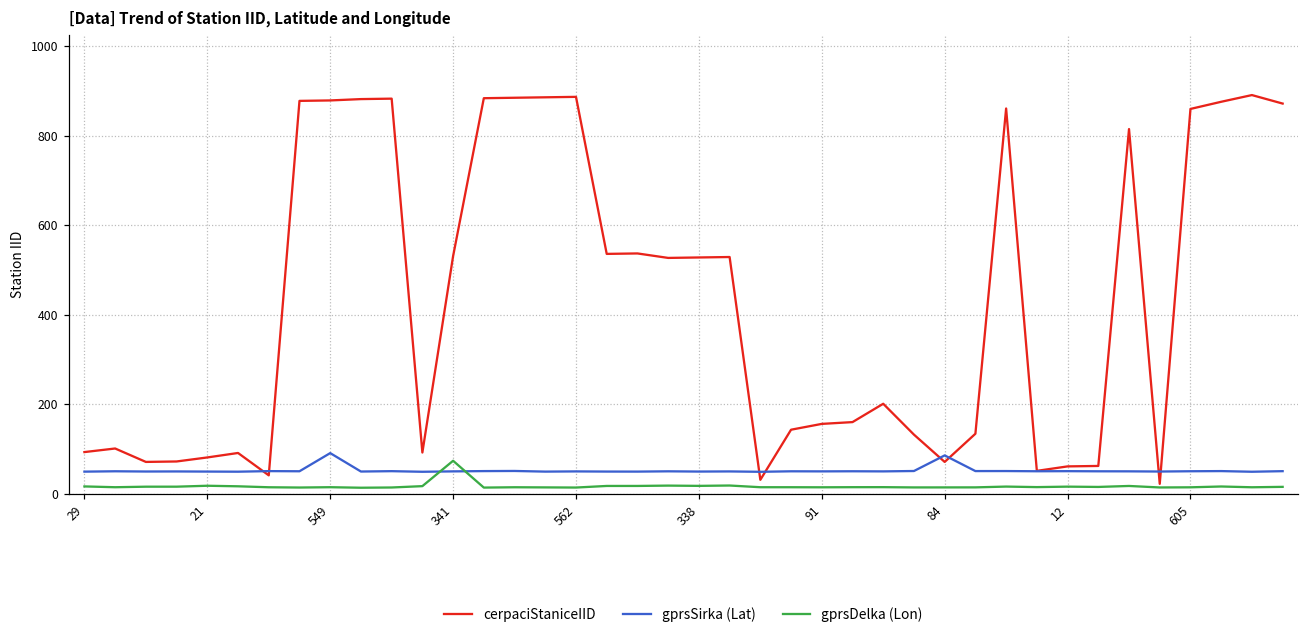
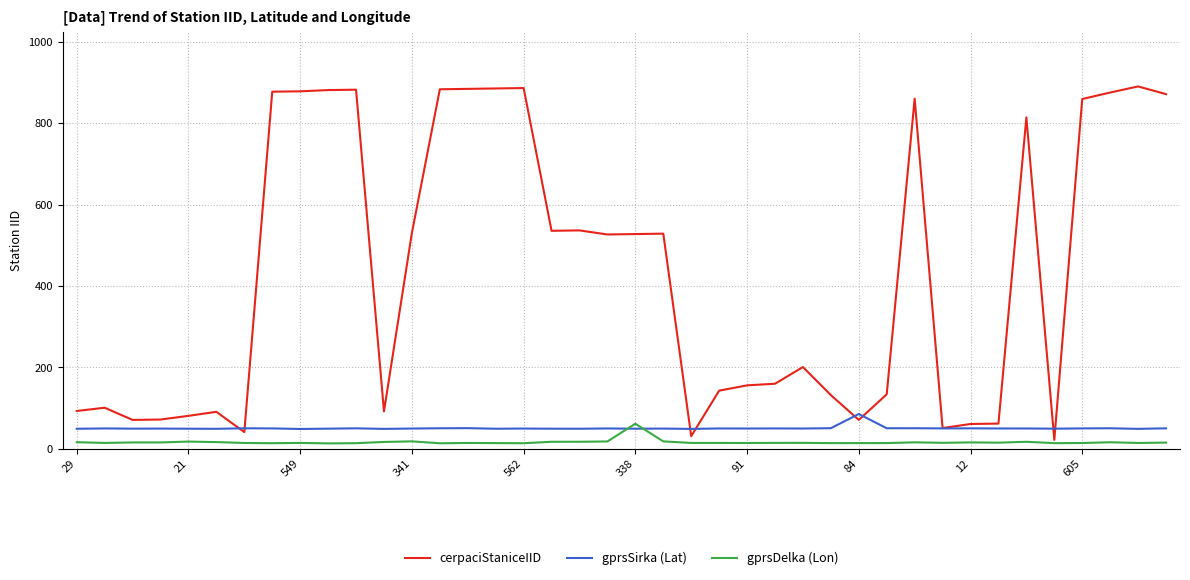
  {
    "cerpaciStaniceIID": {
      "29": 90,
      "21": 80,
      "549": 880,
      "341": 530,
      "562": 890,
      "338": 530,
      "91": 160,
      "84": 70,
      "12": 60,
      "605": 860
    },
    "gprsSirka (Lat)": {
      "29": 50,
      "21": 50,
-     "549": 90,
+     "549": 50,
      "341": 50,
      "562": 50,
      "338": 50,
      "91": 50,
      "84": 90,
      "12": 50,
      "605": 50
    },
    "gprsDelka (Lon)": {
      "29": 20,
      "21": 20,
      "549": 10,
-     "341": 70,
+     "341": 20,
      "562": 10,
-     "338": 20,
+     "338": 60,
      "91": 10,
      "84": 10,
      "12": 20,
      "605": 10
    }
  }
